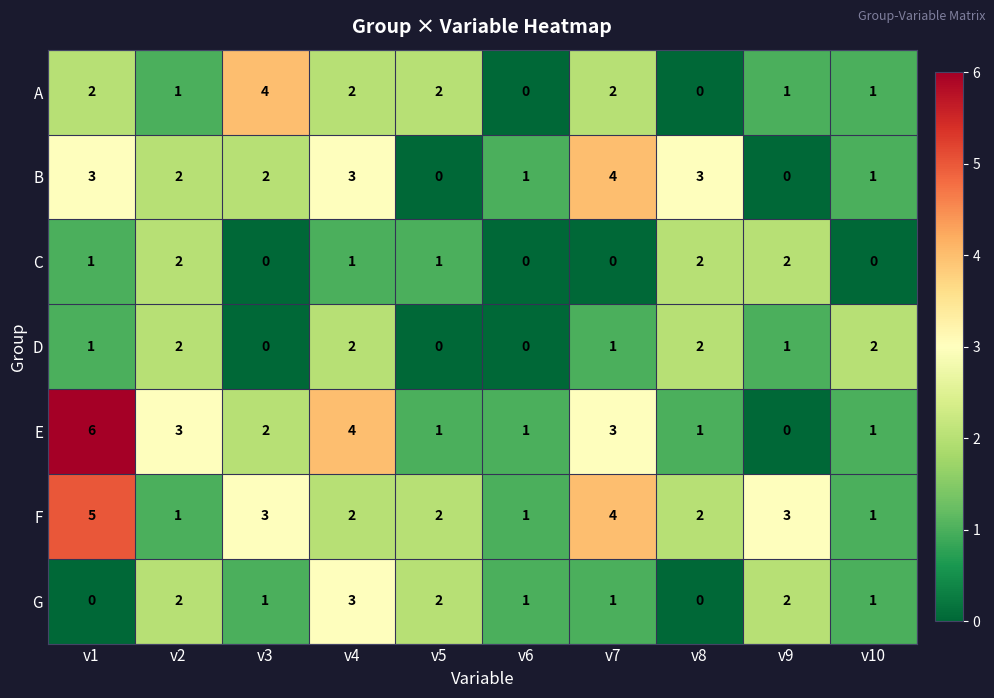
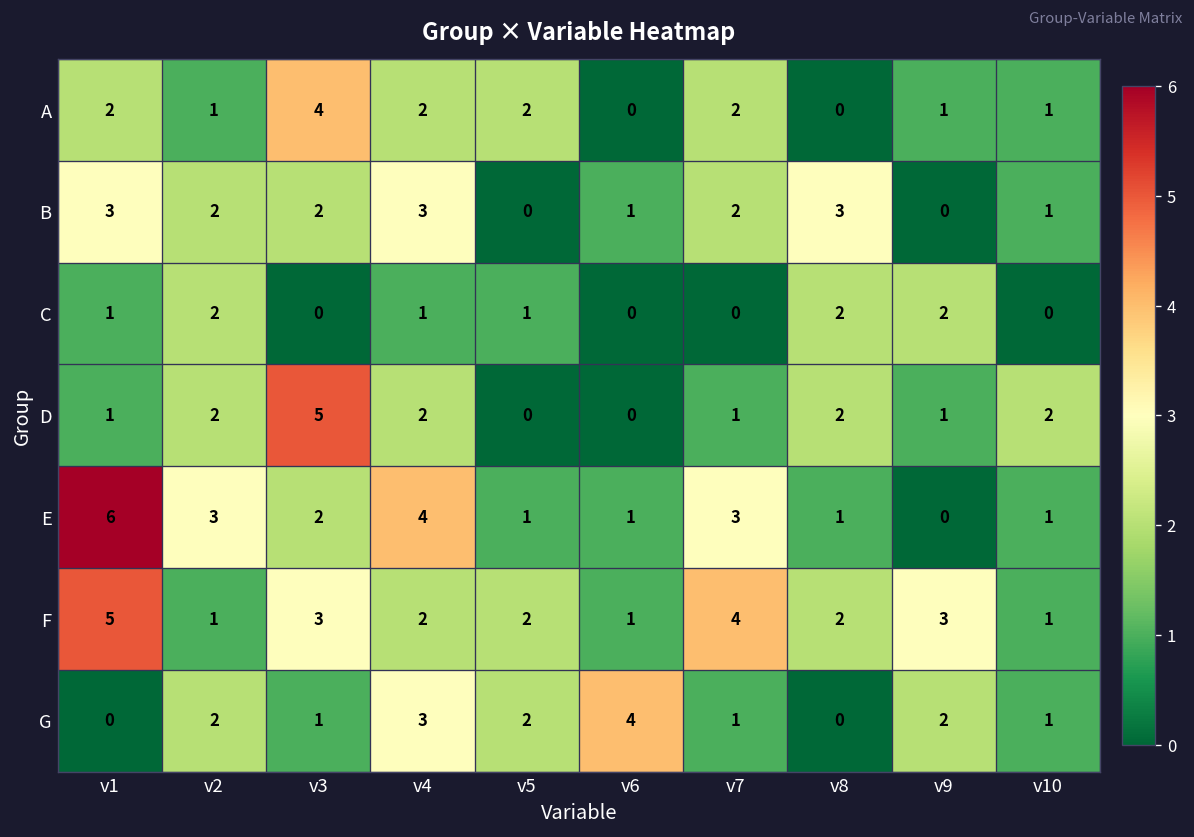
  {
    "A": {
      "v1": 2,
      "v2": 1,
      "v3": 4,
      "v4": 2,
      "v5": 2,
      "v6": 0,
      "v7": 2,
      "v8": 0,
      "v9": 1,
      "v10": 1
    },
    "B": {
      "v1": 3,
      "v2": 2,
      "v3": 2,
      "v4": 3,
      "v5": 0,
      "v6": 1,
-     "v7": 4,
+     "v7": 2,
      "v8": 3,
      "v9": 0,
      "v10": 1
    },
    "C": {
      "v1": 1,
      "v2": 2,
      "v3": 0,
      "v4": 1,
      "v5": 1,
      "v6": 0,
      "v7": 0,
      "v8": 2,
      "v9": 2,
      "v10": 0
    },
    "D": {
      "v1": 1,
      "v2": 2,
-     "v3": 0,
+     "v3": 5,
      "v4": 2,
      "v5": 0,
      "v6": 0,
      "v7": 1,
      "v8": 2,
      "v9": 1,
      "v10": 2
    },
    "E": {
      "v1": 6,
      "v2": 3,
      "v3": 2,
      "v4": 4,
      "v5": 1,
      "v6": 1,
      "v7": 3,
      "v8": 1,
      "v9": 0,
      "v10": 1
    },
    "F": {
      "v1": 5,
      "v2": 1,
      "v3": 3,
      "v4": 2,
      "v5": 2,
      "v6": 1,
      "v7": 4,
      "v8": 2,
      "v9": 3,
      "v10": 1
    },
    "G": {
      "v1": 0,
      "v2": 2,
      "v3": 1,
      "v4": 3,
      "v5": 2,
-     "v6": 1,
+     "v6": 4,
      "v7": 1,
      "v8": 0,
      "v9": 2,
      "v10": 1
    }
  }
